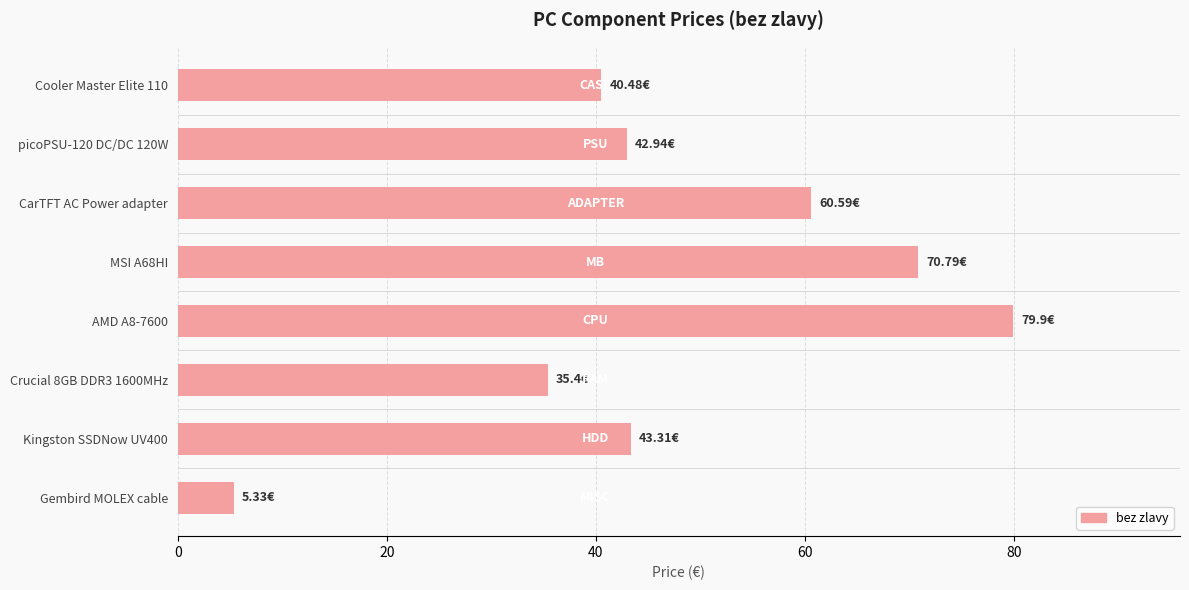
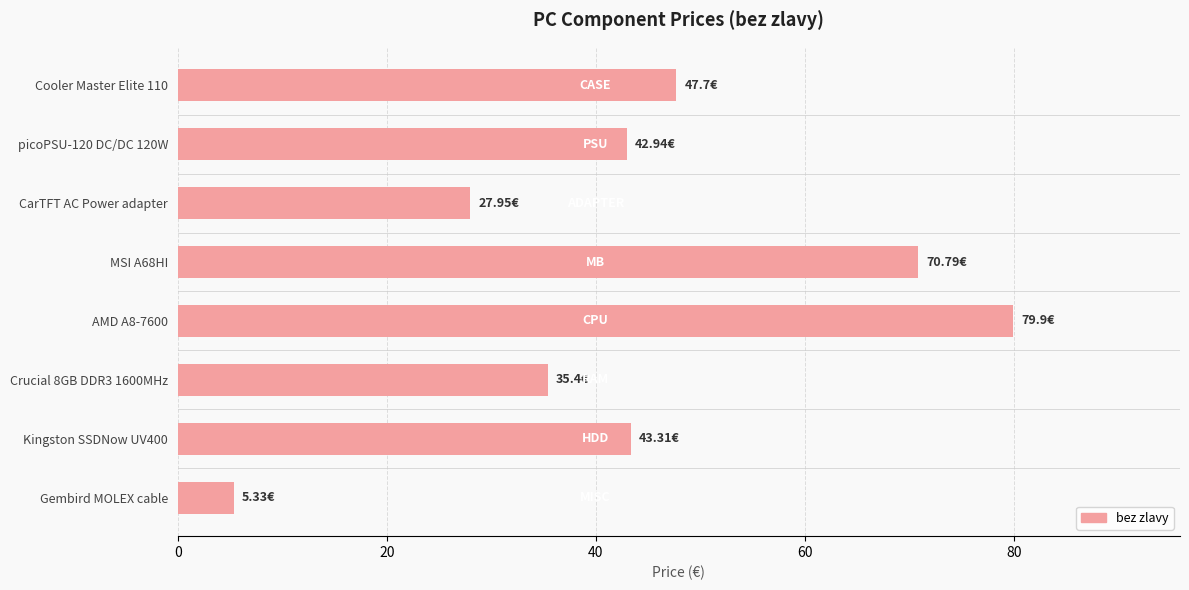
  {
-   "Cooler Master Elite 110": "40.48€",
+   "Cooler Master Elite 110": "47.7€",
    "picoPSU-120 DC/DC 120W": "42.94€",
-   "CarTFT AC Power adapter": "60.59€",
+   "CarTFT AC Power adapter": "27.95€",
    "MSI A68HI": "70.79€",
    "AMD A8-7600": "79.9€",
    "Crucial 8GB DDR3 1600MHz": "35.4€",
    "Kingston SSDNow UV400": "43.31€",
    "Gembird MOLEX cable": "5.33€"
  }
